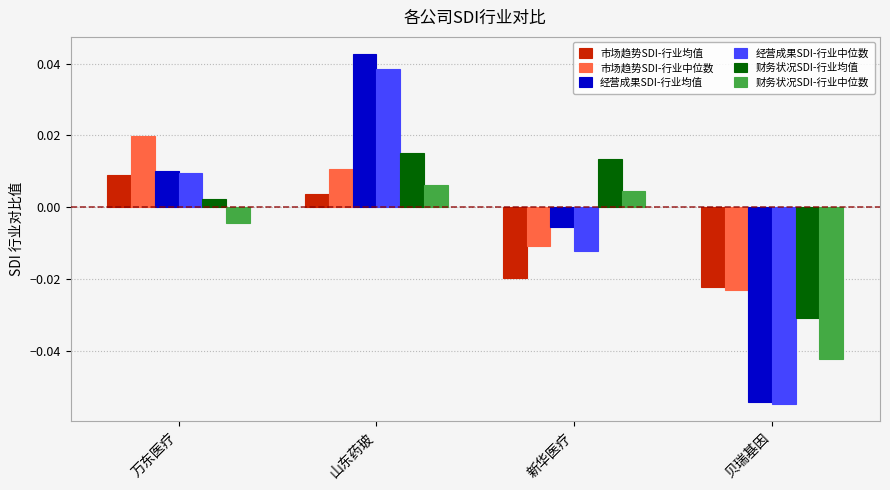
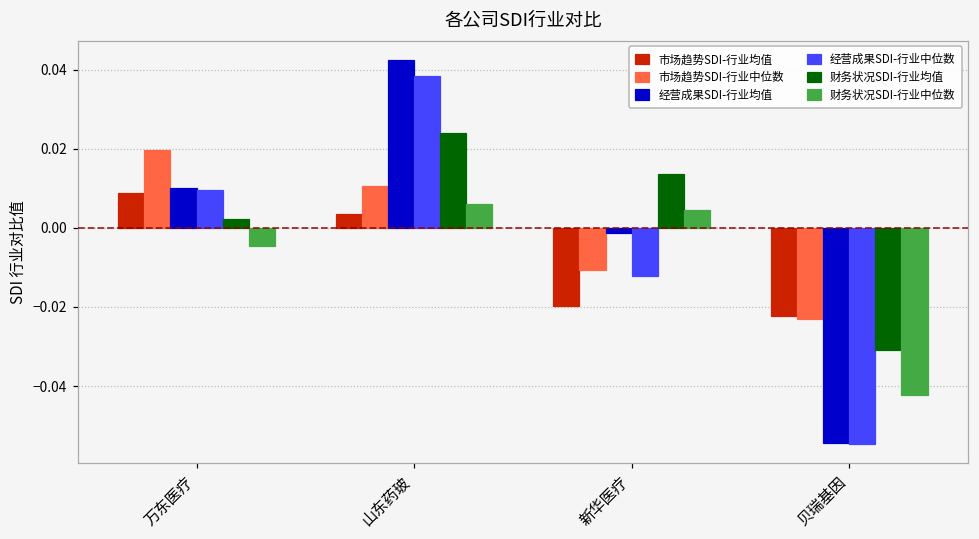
  {
    "市场趋势SDI-行业均值": {
      "万东医疗": 0.009,
      "山东药玻": 0.004,
      "新华医疗": -0.020,
      "贝瑞基因": -0.022
    },
    "市场趋势SDI-行业中位数": {
      "万东医疗": 0.020,
      "山东药玻": 0.011,
      "新华医疗": -0.011,
      "贝瑞基因": -0.023
    },
    "经营成果SDI-行业均值": {
      "万东医疗": 0.010,
      "山东药玻": 0.043,
-     "新华医疗": -0.006,
+     "新华医疗": -0.001,
      "贝瑞基因": -0.054
    },
    "经营成果SDI-行业中位数": {
      "万东医疗": 0.010,
      "山东药玻": 0.039,
      "新华医疗": -0.012,
      "贝瑞基因": -0.055
    },
    "财务状况SDI-行业均值": {
      "万东医疗": 0.002,
-     "山东药玻": 0.015,
+     "山东药玻": 0.024,
      "新华医疗": 0.014,
      "贝瑞基因": -0.031
    },
    "财务状况SDI-行业中位数": {
      "万东医疗": -0.004,
      "山东药玻": 0.006,
      "新华医疗": 0.004,
      "贝瑞基因": -0.042
    }
  }
